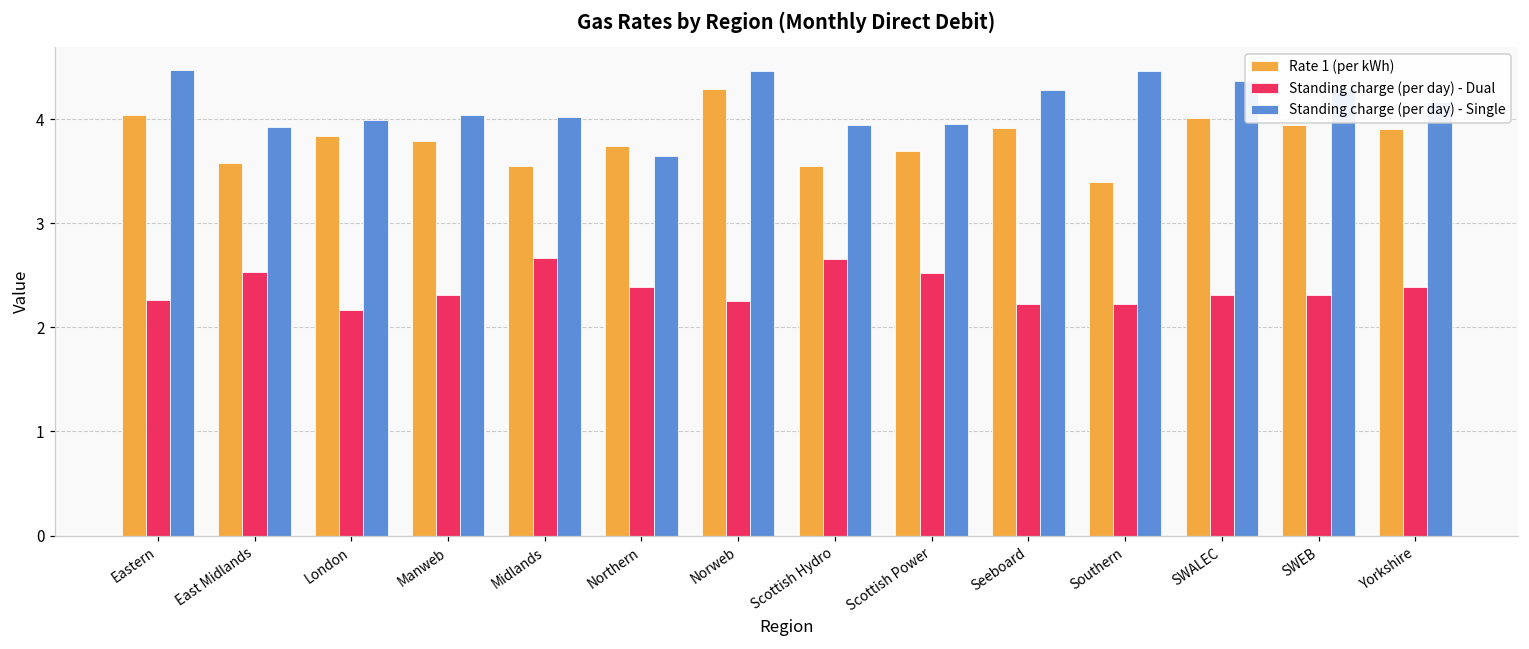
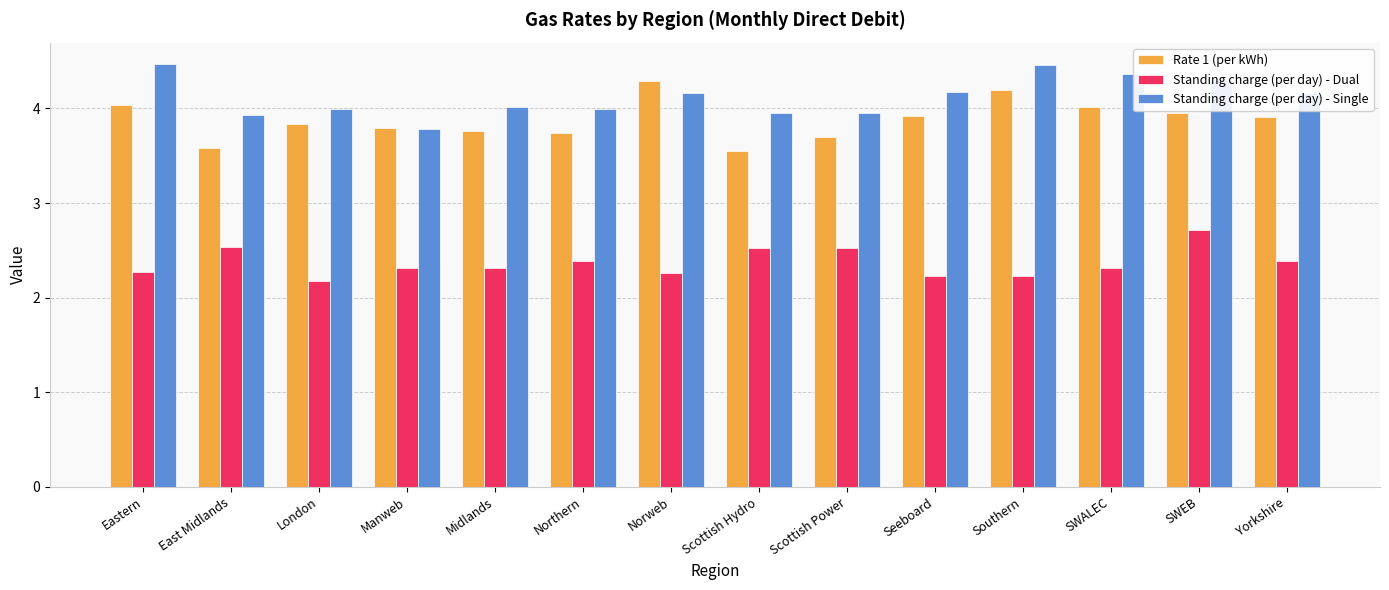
  {
    "Rate 1 (per kWh)": {
      "Eastern": 4.0,
      "East Midlands": 3.6,
      "London": 3.8,
      "Manweb": 3.8,
-     "Midlands": 3.6,
+     "Midlands": 3.8,
      "Northern": 3.7,
      "Norweb": 4.3,
      "Scottish Hydro": 3.6,
      "Scottish Power": 3.7,
      "Seeboard": 3.9,
-     "Southern": 3.4,
+     "Southern": 4.2,
      "SWALEC": 4.0,
      "SWEB": 3.9,
      "Yorkshire": 3.9
    },
    "Standing charge (per day) - Dual": {
      "Eastern": 2.3,
      "East Midlands": 2.5,
      "London": 2.2,
      "Manweb": 2.3,
-     "Midlands": 2.7,
+     "Midlands": 2.3,
      "Northern": 2.4,
      "Norweb": 2.3,
-     "Scottish Hydro": 2.7,
+     "Scottish Hydro": 2.5,
      "Scottish Power": 2.5,
      "Seeboard": 2.2,
      "Southern": 2.2,
      "SWALEC": 2.3,
-     "SWEB": 2.3,
+     "SWEB": 2.7,
      "Yorkshire": 2.4
    },
    "Standing charge (per day) - Single": {
      "Eastern": 4.5,
      "East Midlands": 3.9,
      "London": 4.0,
-     "Manweb": 4.0,
+     "Manweb": 3.8,
      "Midlands": 4.0,
-     "Northern": 3.6,
-     "Norweb": 4.5,
+     "Northern": 4.0,
+     "Norweb": 4.2,
      "Scottish Hydro": 3.9,
      "Scottish Power": 4.0,
-     "Seeboard": 4.3,
+     "Seeboard": 4.2,
      "Southern": 4.5,
      "SWALEC": 4.4
    }
  }
